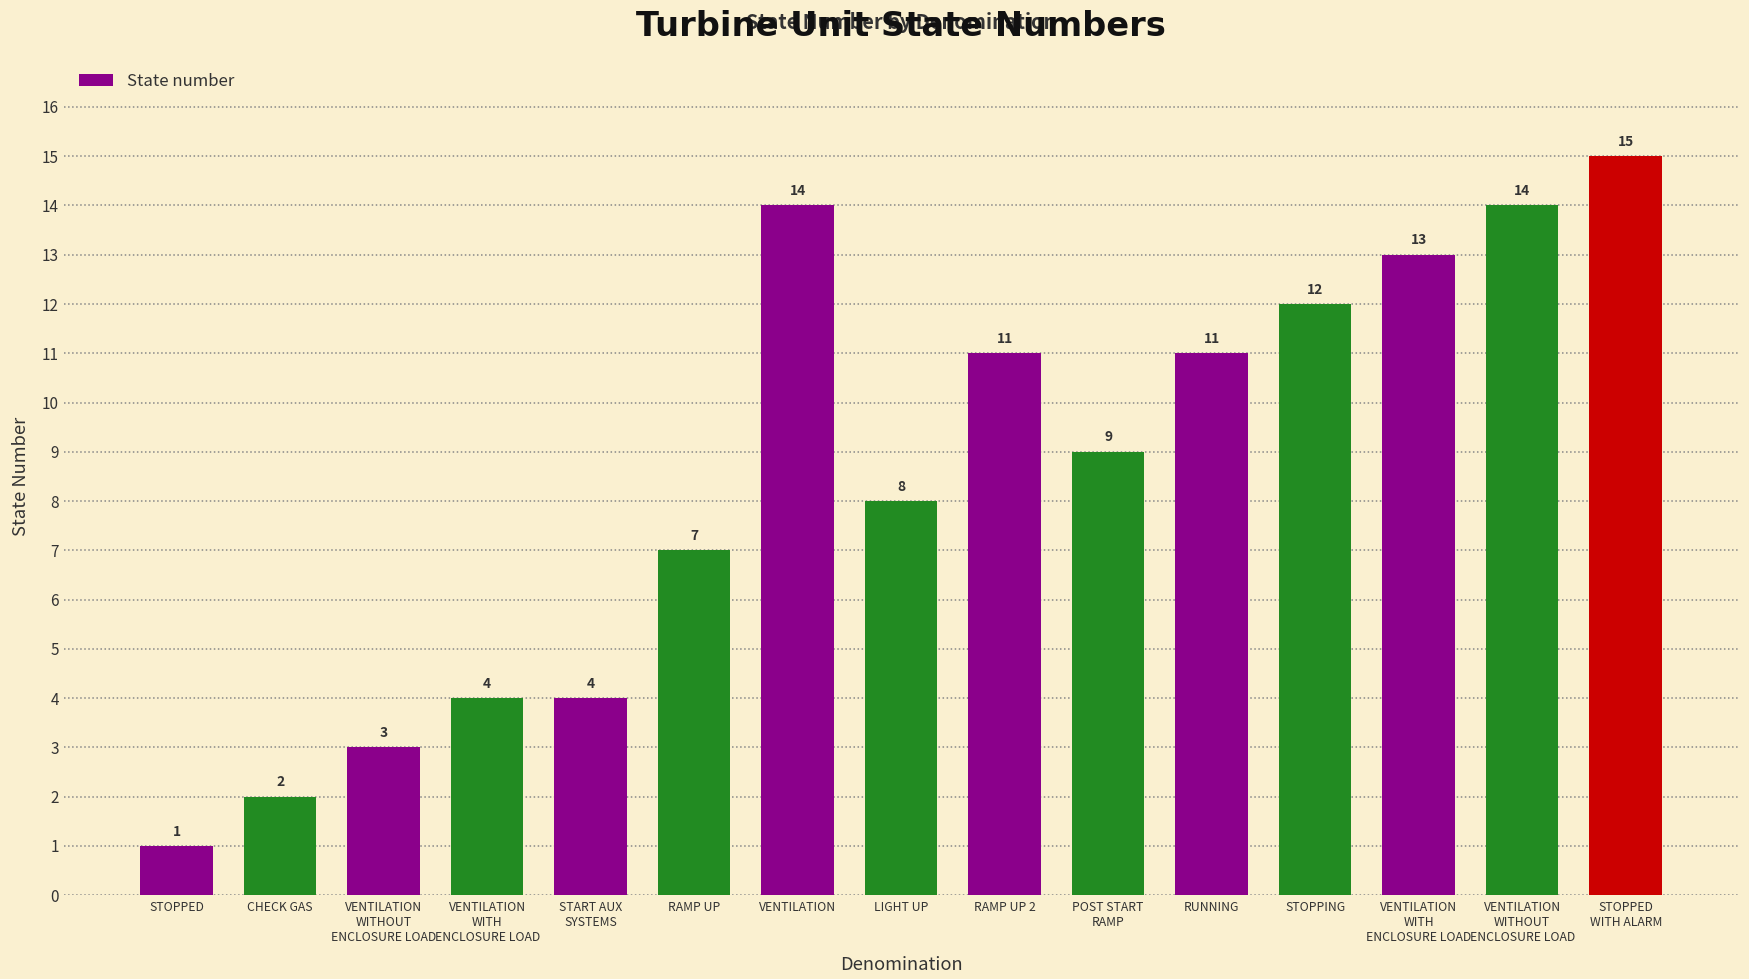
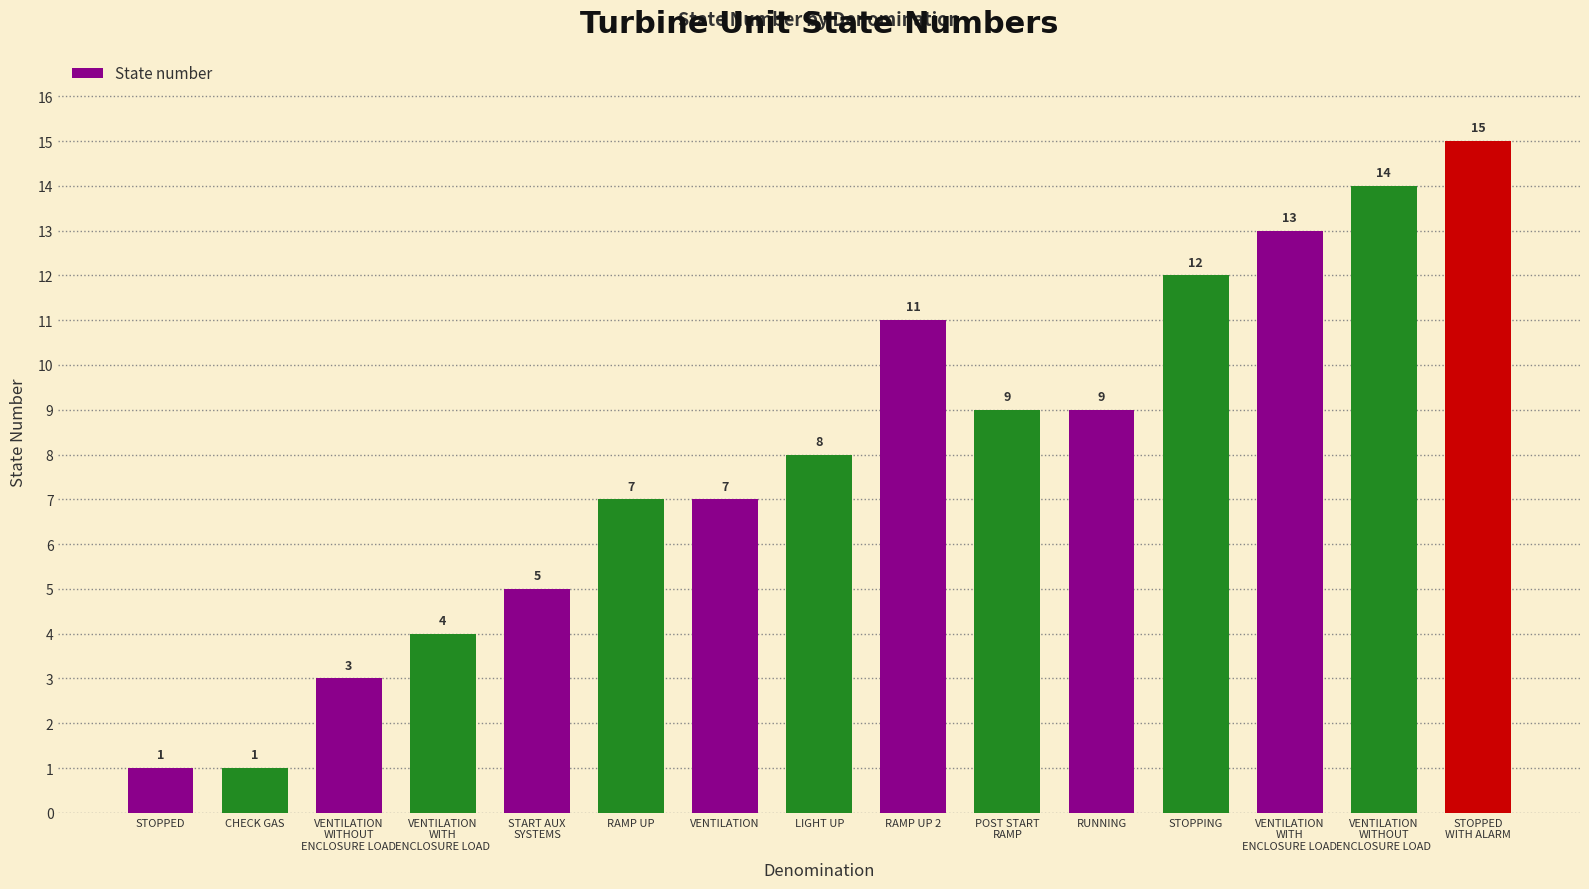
  {
    "STOPPED": 1,
-   "CHECK GAS": 2,
-   "START AUX SYSTEMS": 4,
+   "CHECK GAS": 1,
+   "START AUX SYSTEMS": 5,
    "RAMP UP": 7,
-   "VENTILATION": 14,
+   "VENTILATION": 7,
    "LIGHT UP": 8,
    "RAMP UP 2": 11,
    "POST START RAMP": 9,
-   "RUNNING": 11,
+   "RUNNING": 9,
    "STOPPING": 12,
    "STOPPED WITH ALARM": 15
  }
